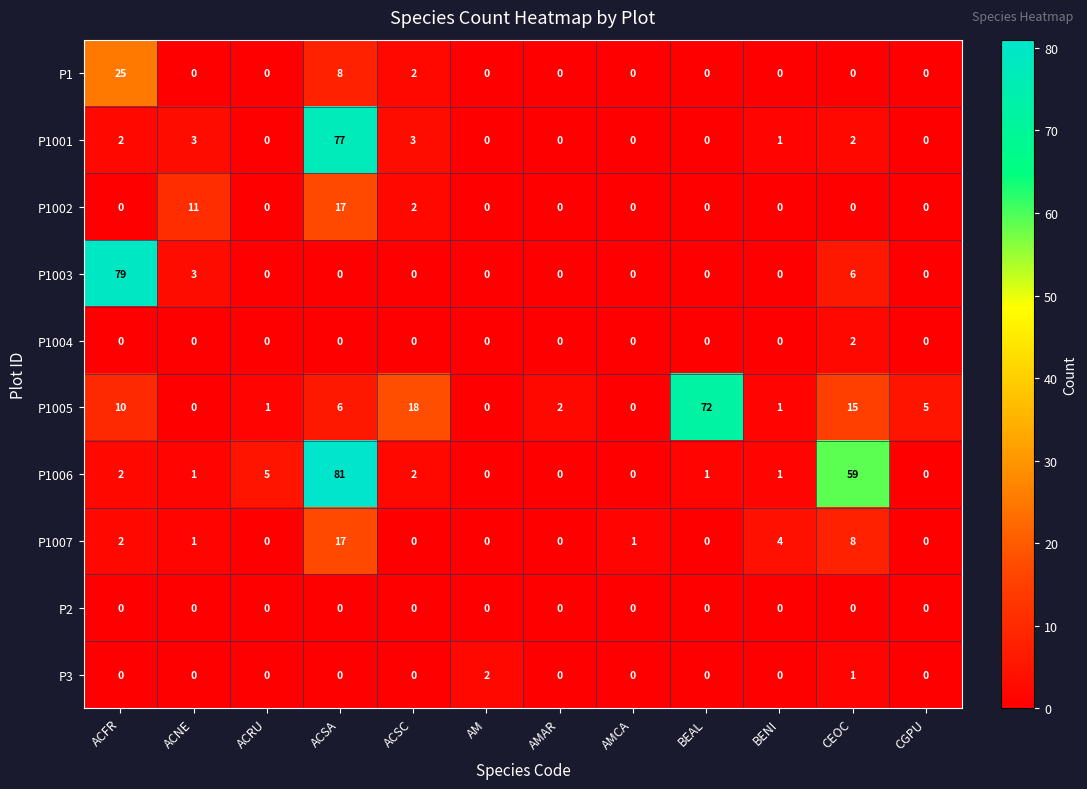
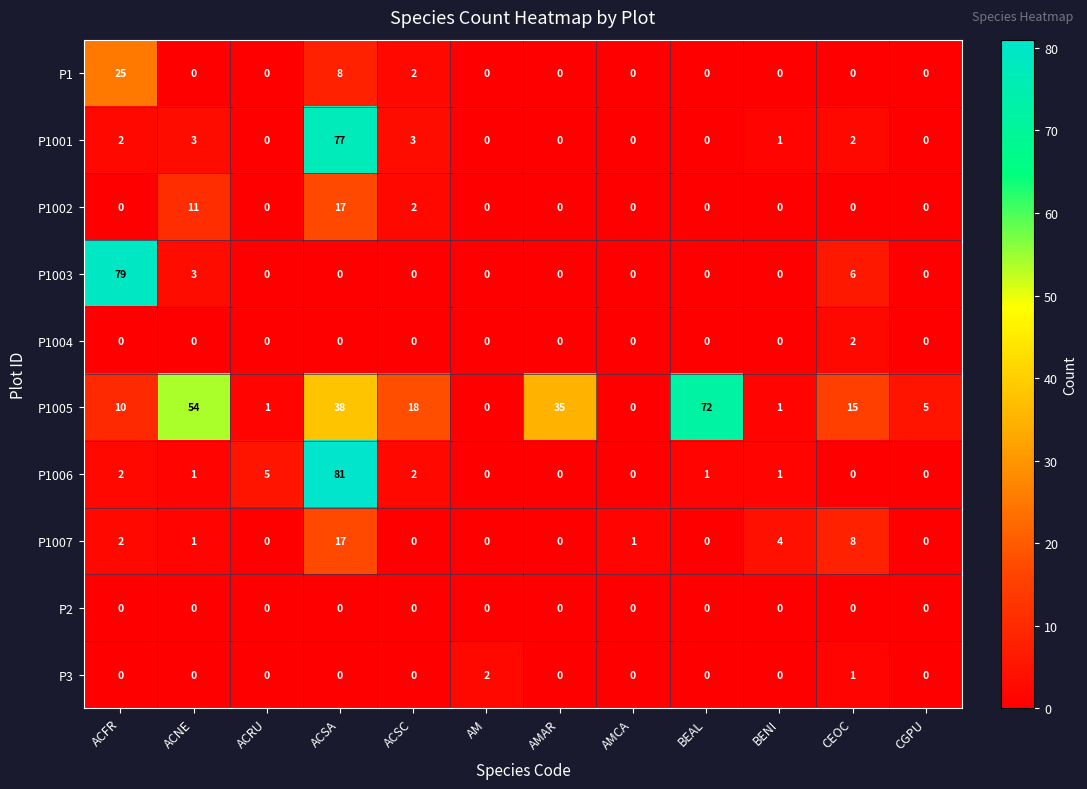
  {
    "P1": {
      "ACFR": 25,
      "ACNE": 0,
      "ACRU": 0,
      "ACSA": 8,
      "ACSC": 2,
      "AM": 0,
      "AMAR": 0,
      "AMCA": 0,
      "BEAL": 0,
      "BENI": 0,
      "CEOC": 0,
      "CGPU": 0
    },
    "P1001": {
      "ACFR": 2,
      "ACNE": 3,
      "ACRU": 0,
      "ACSA": 77,
      "ACSC": 3,
      "AM": 0,
      "AMAR": 0,
      "AMCA": 0,
      "BEAL": 0,
      "BENI": 1,
      "CEOC": 2,
      "CGPU": 0
    },
    "P1002": {
      "ACFR": 0,
      "ACNE": 11,
      "ACRU": 0,
      "ACSA": 17,
      "ACSC": 2,
      "AM": 0,
      "AMAR": 0,
      "AMCA": 0,
      "BEAL": 0,
      "BENI": 0,
      "CEOC": 0,
      "CGPU": 0
    },
    "P1003": {
      "ACFR": 79,
      "ACNE": 3,
      "ACRU": 0,
      "ACSA": 0,
      "ACSC": 0,
      "AM": 0,
      "AMAR": 0,
      "AMCA": 0,
      "BEAL": 0,
      "BENI": 0,
      "CEOC": 6,
      "CGPU": 0
    },
    "P1004": {
      "ACFR": 0,
      "ACNE": 0,
      "ACRU": 0,
      "ACSA": 0,
      "ACSC": 0,
      "AM": 0,
      "AMAR": 0,
      "AMCA": 0,
      "BEAL": 0,
      "BENI": 0,
      "CEOC": 2,
      "CGPU": 0
    },
    "P1005": {
      "ACFR": 10,
-     "ACNE": 0,
+     "ACNE": 54,
      "ACRU": 1,
-     "ACSA": 6,
+     "ACSA": 38,
      "ACSC": 18,
      "AM": 0,
-     "AMAR": 2,
+     "AMAR": 35,
      "AMCA": 0,
      "BEAL": 72,
      "BENI": 1,
      "CEOC": 15,
      "CGPU": 5
    },
    "P1006": {
      "ACFR": 2,
      "ACNE": 1,
      "ACRU": 5,
      "ACSA": 81,
      "ACSC": 2,
      "AM": 0,
      "AMAR": 0,
      "AMCA": 0,
      "BEAL": 1,
      "BENI": 1,
-     "CEOC": 59,
+     "CEOC": 0,
      "CGPU": 0
    },
    "P1007": {
      "ACFR": 2,
      "ACNE": 1,
      "ACRU": 0,
      "ACSA": 17,
      "ACSC": 0,
      "AM": 0,
      "AMAR": 0,
      "AMCA": 1,
      "BEAL": 0,
      "BENI": 4,
      "CEOC": 8,
      "CGPU": 0
    },
    "P2": {
      "ACFR": 0,
      "ACNE": 0,
      "ACRU": 0,
      "ACSA": 0,
      "ACSC": 0,
      "AM": 0,
      "AMAR": 0,
      "AMCA": 0,
      "BEAL": 0,
      "BENI": 0,
      "CEOC": 0,
      "CGPU": 0
    },
    "P3": {
      "ACFR": 0,
      "ACNE": 0,
      "ACRU": 0,
      "ACSA": 0,
      "ACSC": 0,
      "AM": 2,
      "AMAR": 0,
      "AMCA": 0,
      "BEAL": 0,
      "BENI": 0,
      "CEOC": 1,
      "CGPU": 0
    }
  }
